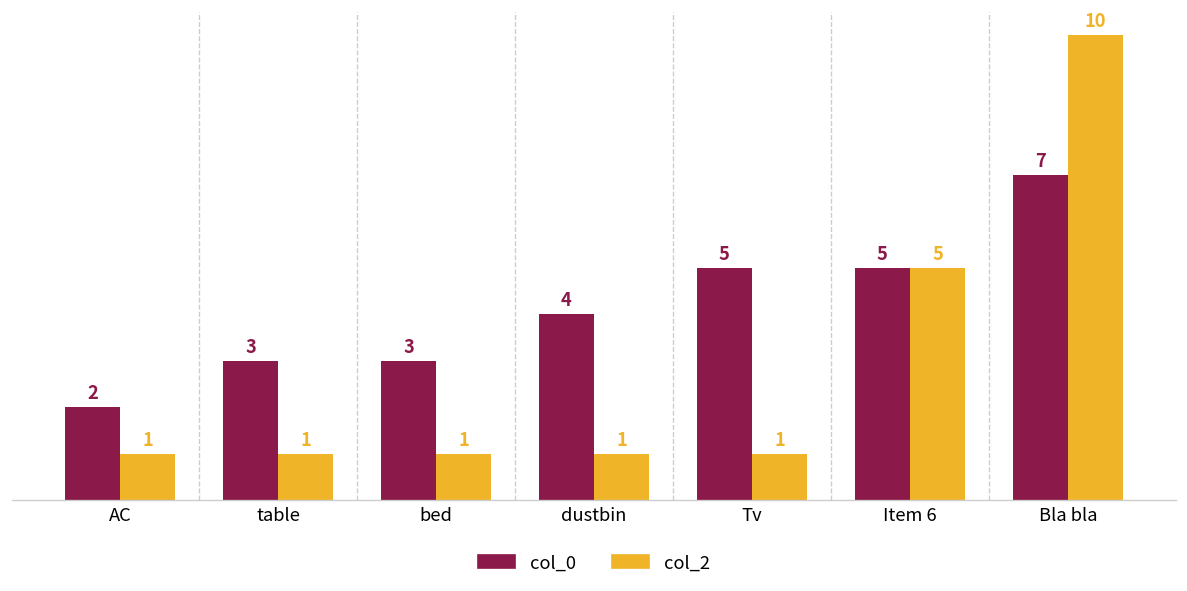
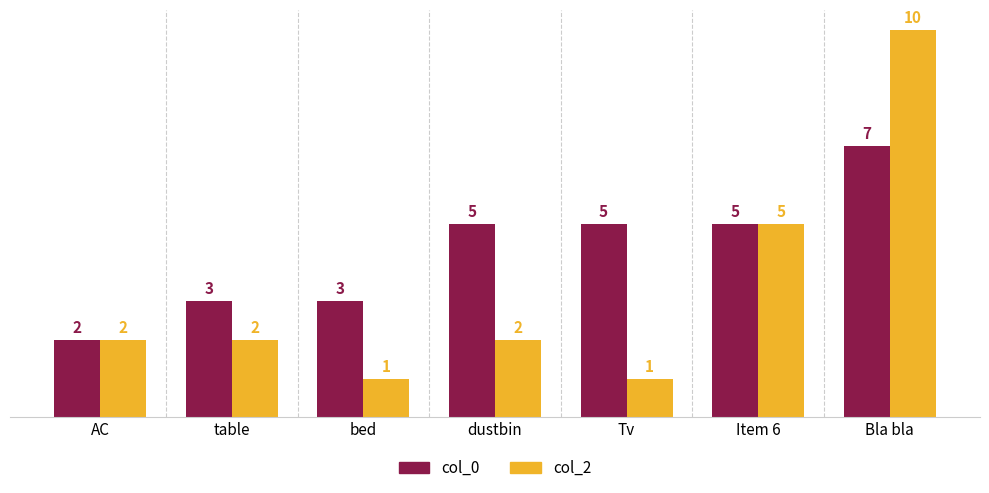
  {
    "col_0": {
      "AC": 2,
      "table": 3,
      "bed": 3,
-     "dustbin": 4,
+     "dustbin": 5,
      "Tv": 5,
      "Item 6": 5,
      "Bla bla": 7
    },
    "col_2": {
-     "AC": 1,
-     "table": 1,
+     "AC": 2,
+     "table": 2,
      "bed": 1,
-     "dustbin": 1,
+     "dustbin": 2,
      "Tv": 1,
      "Item 6": 5,
      "Bla bla": 10
    }
  }
